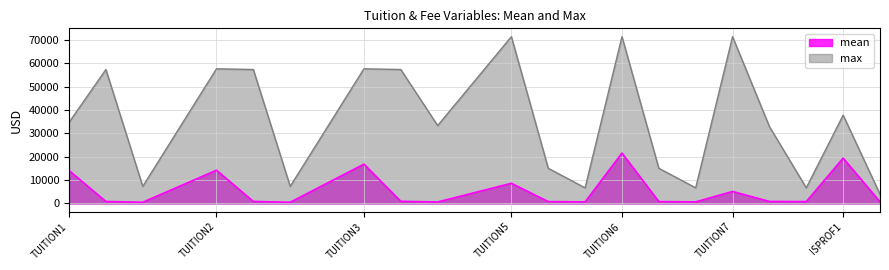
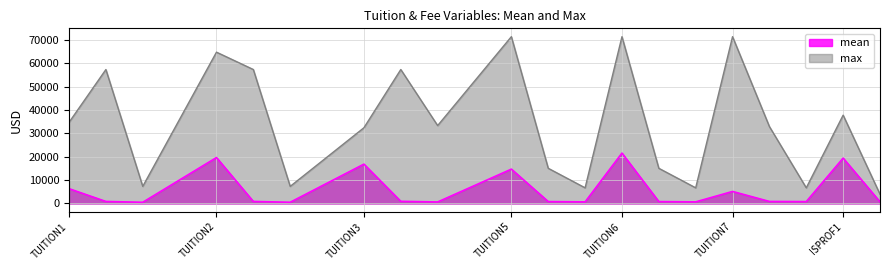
  {
    "mean": {
-     "TUITION1": 14000,
-     "TUITION2": 14000,
+     "TUITION1": 6000,
+     "TUITION2": 20000,
      "TUITION3": 17000,
-     "TUITION5": 9000,
+     "TUITION5": 15000,
      "TUITION6": 22000,
      "TUITION7": 5000,
      "ISPROF1": 19000
    },
    "max": {
      "TUITION1": 35000,
-     "TUITION2": 58000,
-     "TUITION3": 58000,
+     "TUITION2": 65000,
+     "TUITION3": 32000,
      "TUITION5": 71000,
      "TUITION6": 71000,
      "TUITION7": 71000,
      "ISPROF1": 38000
    }
  }
